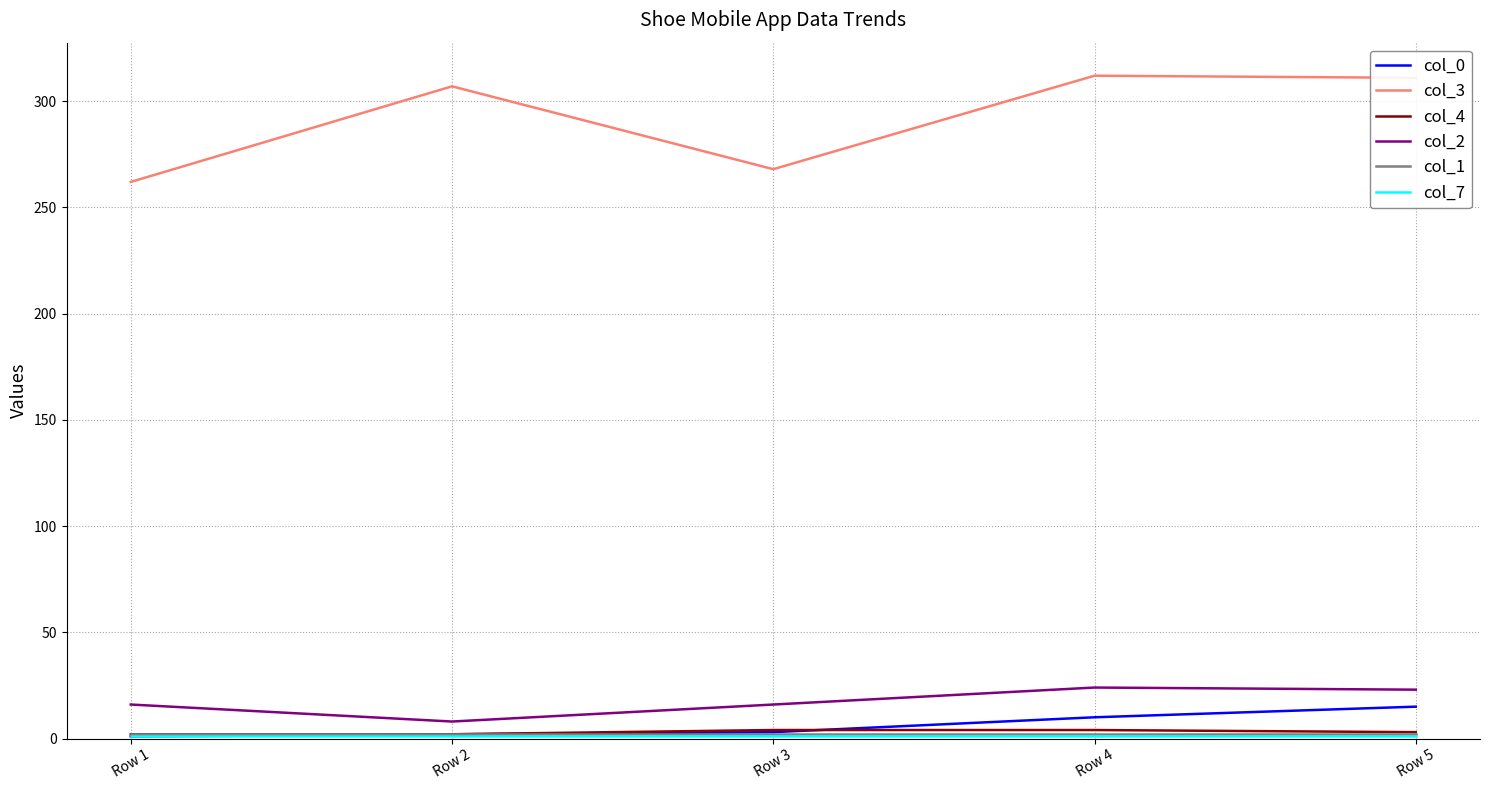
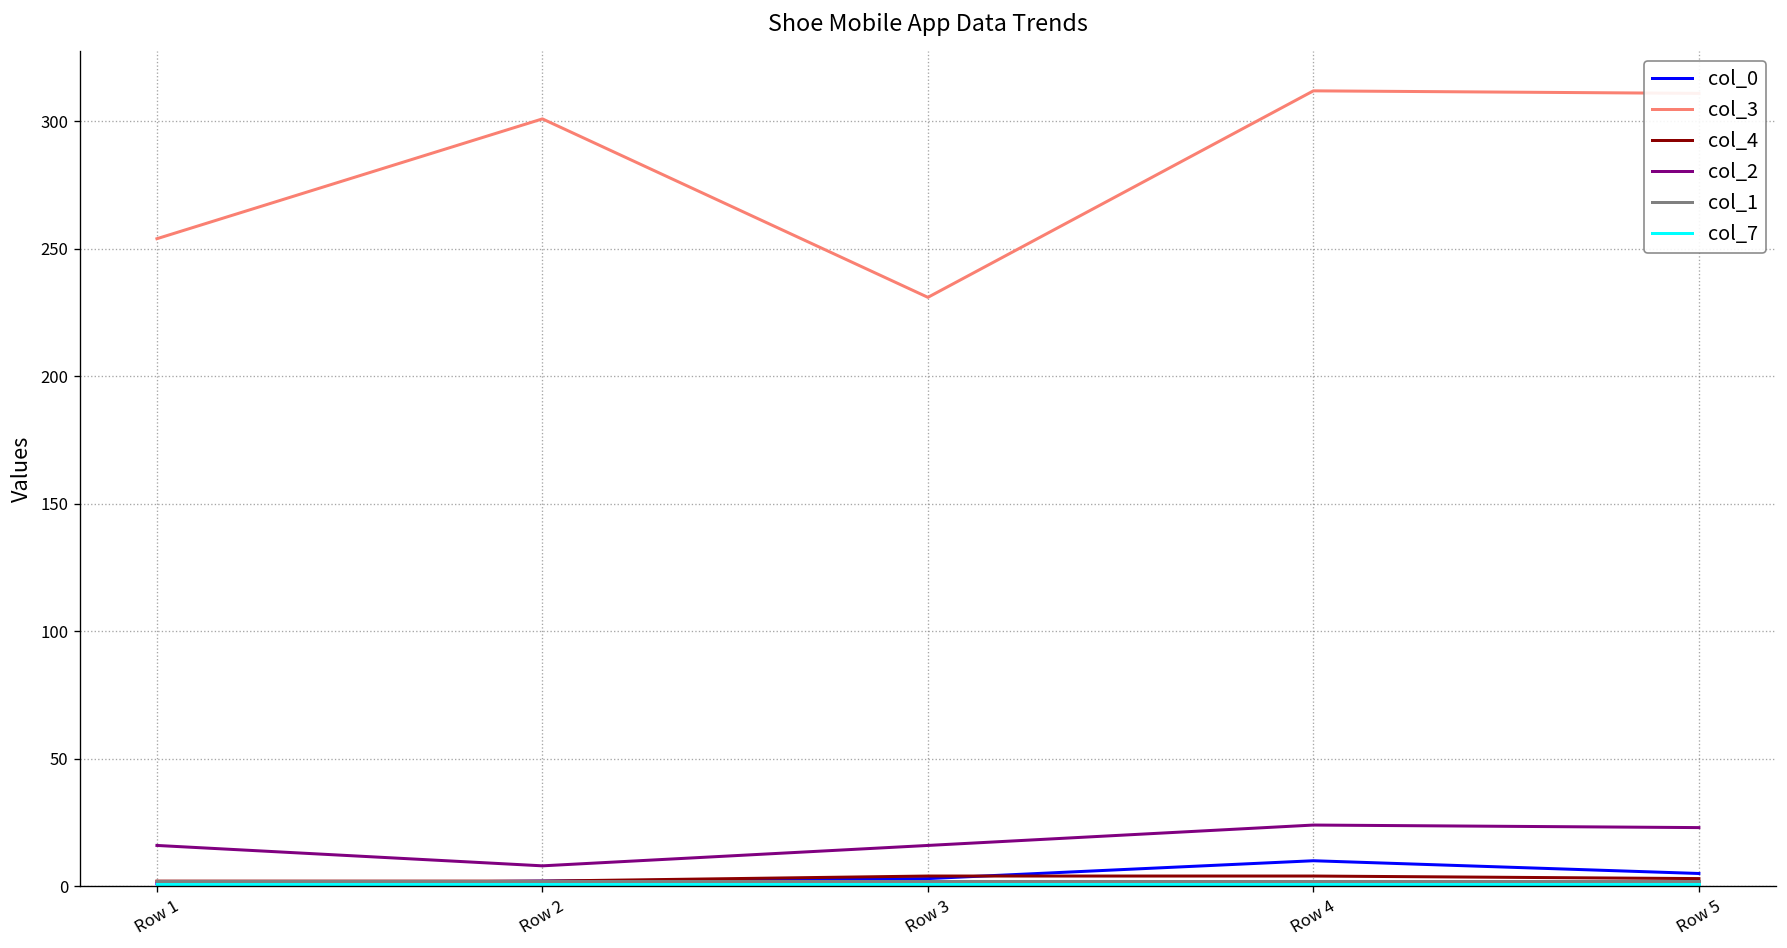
  {
    "col_0": {
      "Row 4": 10,
-     "Row 5": 15
+     "Row 5": 5
    },
    "col_3": {
-     "Row 1": 262,
-     "Row 2": 307,
-     "Row 3": 268,
+     "Row 1": 254,
+     "Row 2": 301,
+     "Row 3": 231,
      "Row 4": 312
    },
    "col_4": {
      "Row 4": 4
    },
    "col_2": {
      "Row 1": 16,
      "Row 2": 8,
      "Row 3": 16,
      "Row 4": 24,
      "Row 5": 23
    }
  }
